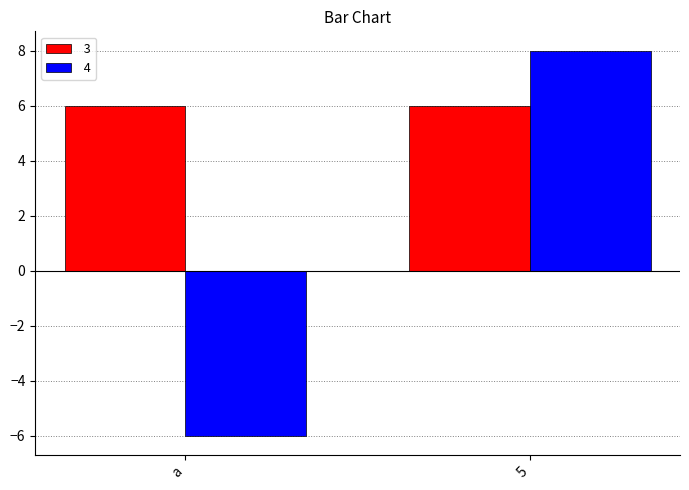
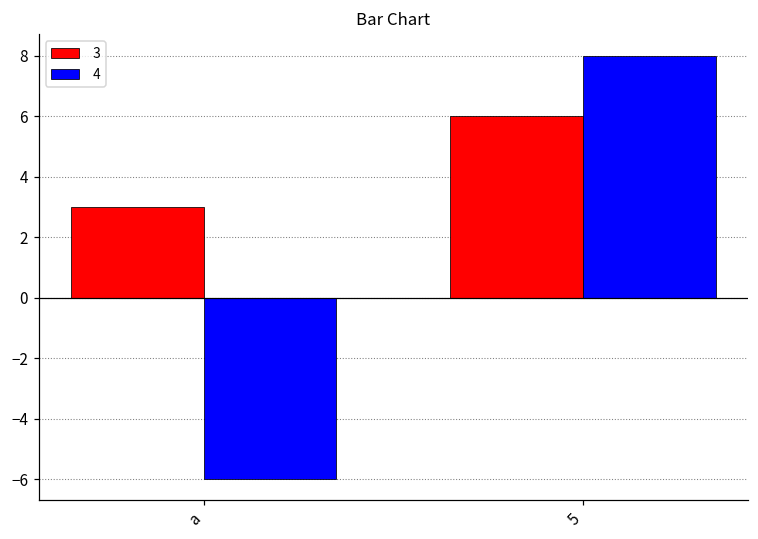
  {
    "3": {
-     "a": 6,
+     "a": 3,
      "5": 6
    },
    "4": {
      "a": -6,
      "5": 8
    }
  }
